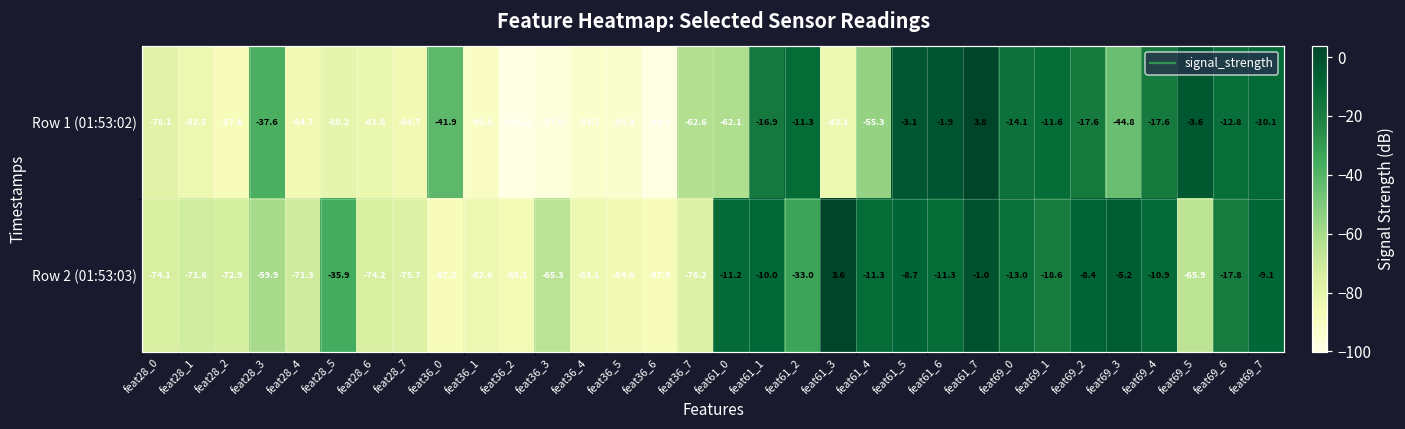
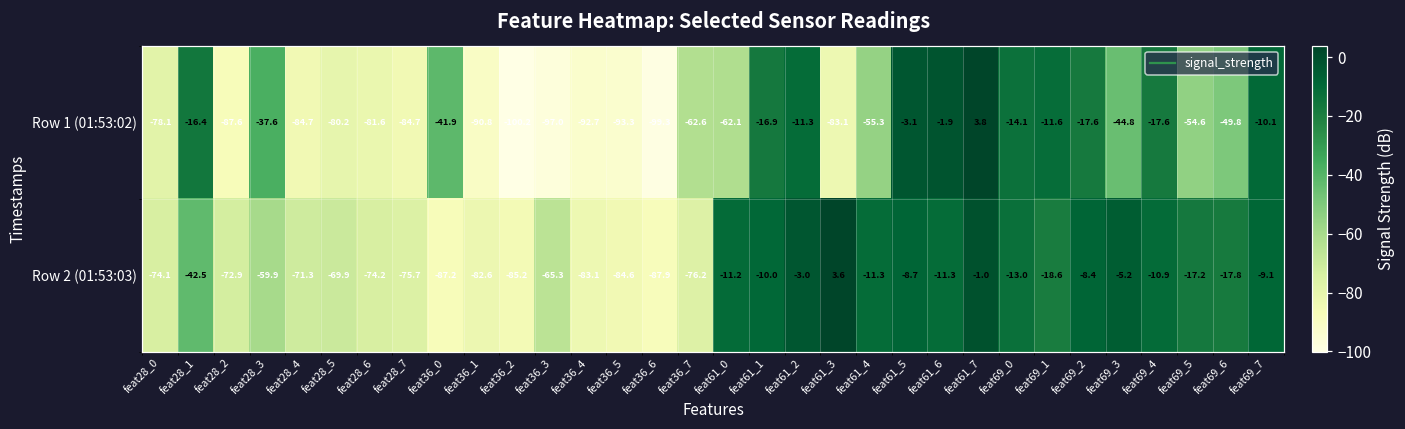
  {
    "Row 1 (01:53:02)": {
      "feat28_0": -78.1,
-     "feat28_1": -82.5,
+     "feat28_1": -16.4,
      "feat28_2": -87.6,
      "feat28_3": -37.6,
      "feat28_4": -84.7,
      "feat28_5": -80.2,
      "feat28_6": -81.6,
      "feat28_7": -84.7,
      "feat36_0": -41.9,
      "feat36_1": -90.8,
      "feat36_4": -92.7,
      "feat36_5": -93.3,
      "feat36_7": -62.6,
      "feat61_0": -62.1,
      "feat61_1": -16.9,
      "feat61_2": -11.3,
      "feat61_3": -83.1,
      "feat61_4": -55.3,
      "feat61_5": -3.1,
      "feat61_6": -1.9,
      "feat61_7": 3.8,
      "feat69_0": -14.1,
      "feat69_1": -11.6,
      "feat69_2": -17.6,
      "feat69_3": -44.8,
      "feat69_4": -17.6,
-     "feat69_5": -3.6,
-     "feat69_6": -12.8,
+     "feat69_5": -54.6,
+     "feat69_6": -49.8,
      "feat69_7": -10.1
    },
    "Row 2 (01:53:03)": {
      "feat28_0": -74.1,
-     "feat28_1": -71.6,
+     "feat28_1": -42.5,
      "feat28_2": -72.9,
      "feat28_3": -59.9,
      "feat28_4": -71.3,
-     "feat28_5": -35.9,
+     "feat28_5": -69.9,
      "feat28_6": -74.2,
      "feat28_7": -75.7,
      "feat36_0": -87.2,
      "feat36_1": -82.6,
      "feat36_2": -85.2,
      "feat36_3": -65.3,
      "feat36_4": -83.1,
      "feat36_5": -84.6,
      "feat36_6": -87.9,
      "feat36_7": -76.2,
      "feat61_0": -11.2,
      "feat61_1": -10.0,
-     "feat61_2": -33.0,
+     "feat61_2": -3.0,
      "feat61_3": 3.6,
      "feat61_4": -11.3,
      "feat61_5": -8.7,
      "feat61_6": -11.3,
      "feat61_7": -1.0,
      "feat69_0": -13.0,
      "feat69_1": -18.6,
      "feat69_2": -8.4,
      "feat69_3": -5.2,
      "feat69_4": -10.9,
-     "feat69_5": -65.9,
+     "feat69_5": -17.2,
      "feat69_6": -17.8,
      "feat69_7": -9.1
    }
  }
